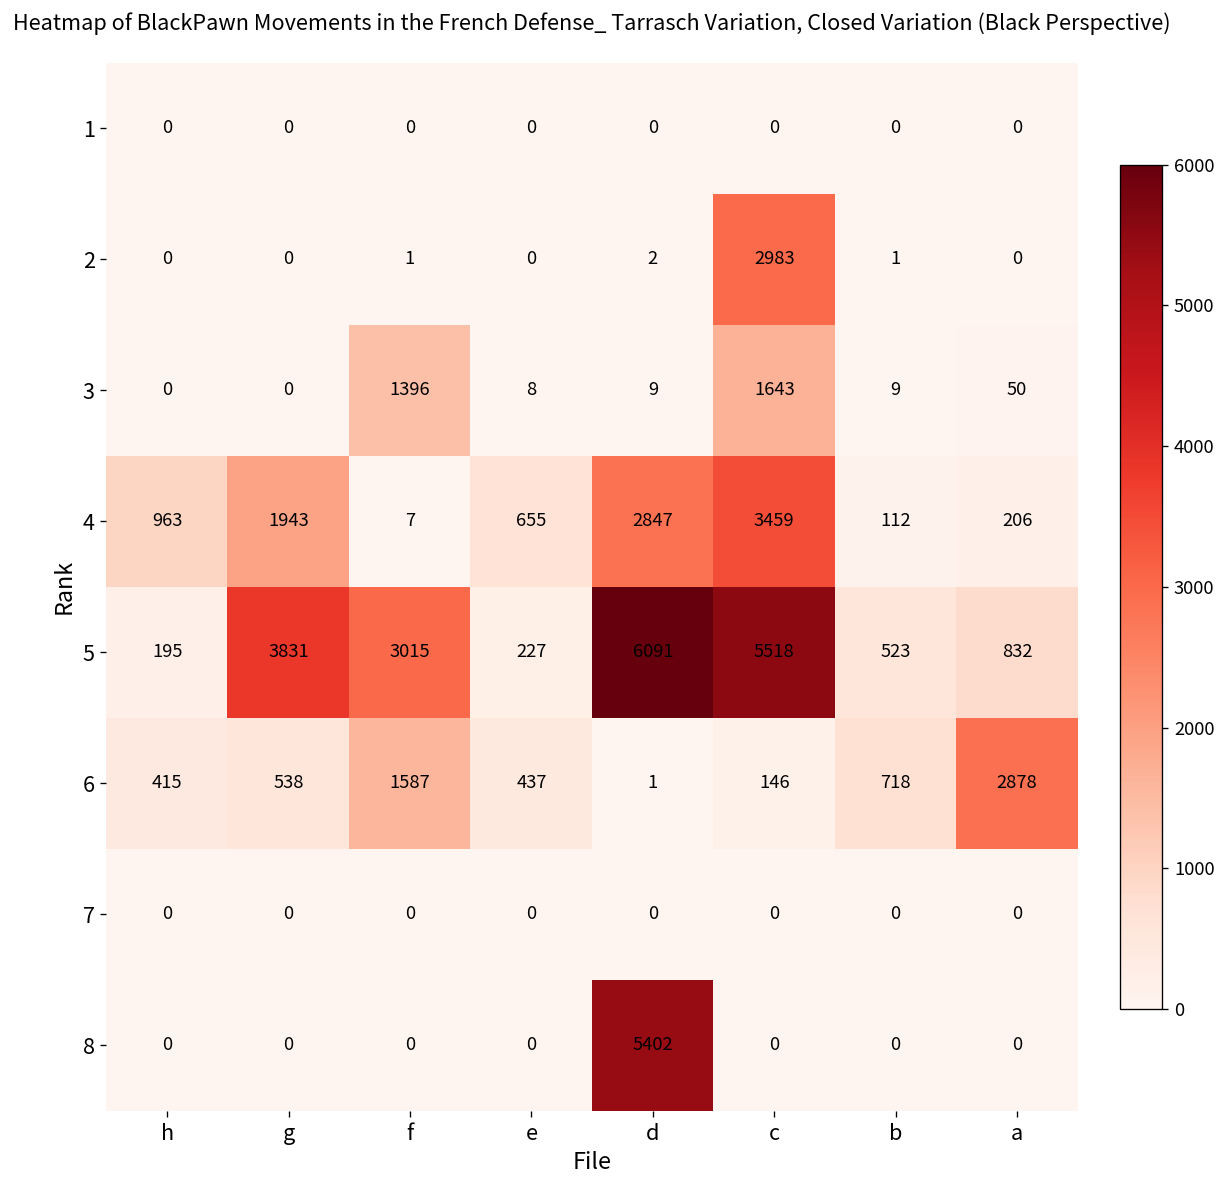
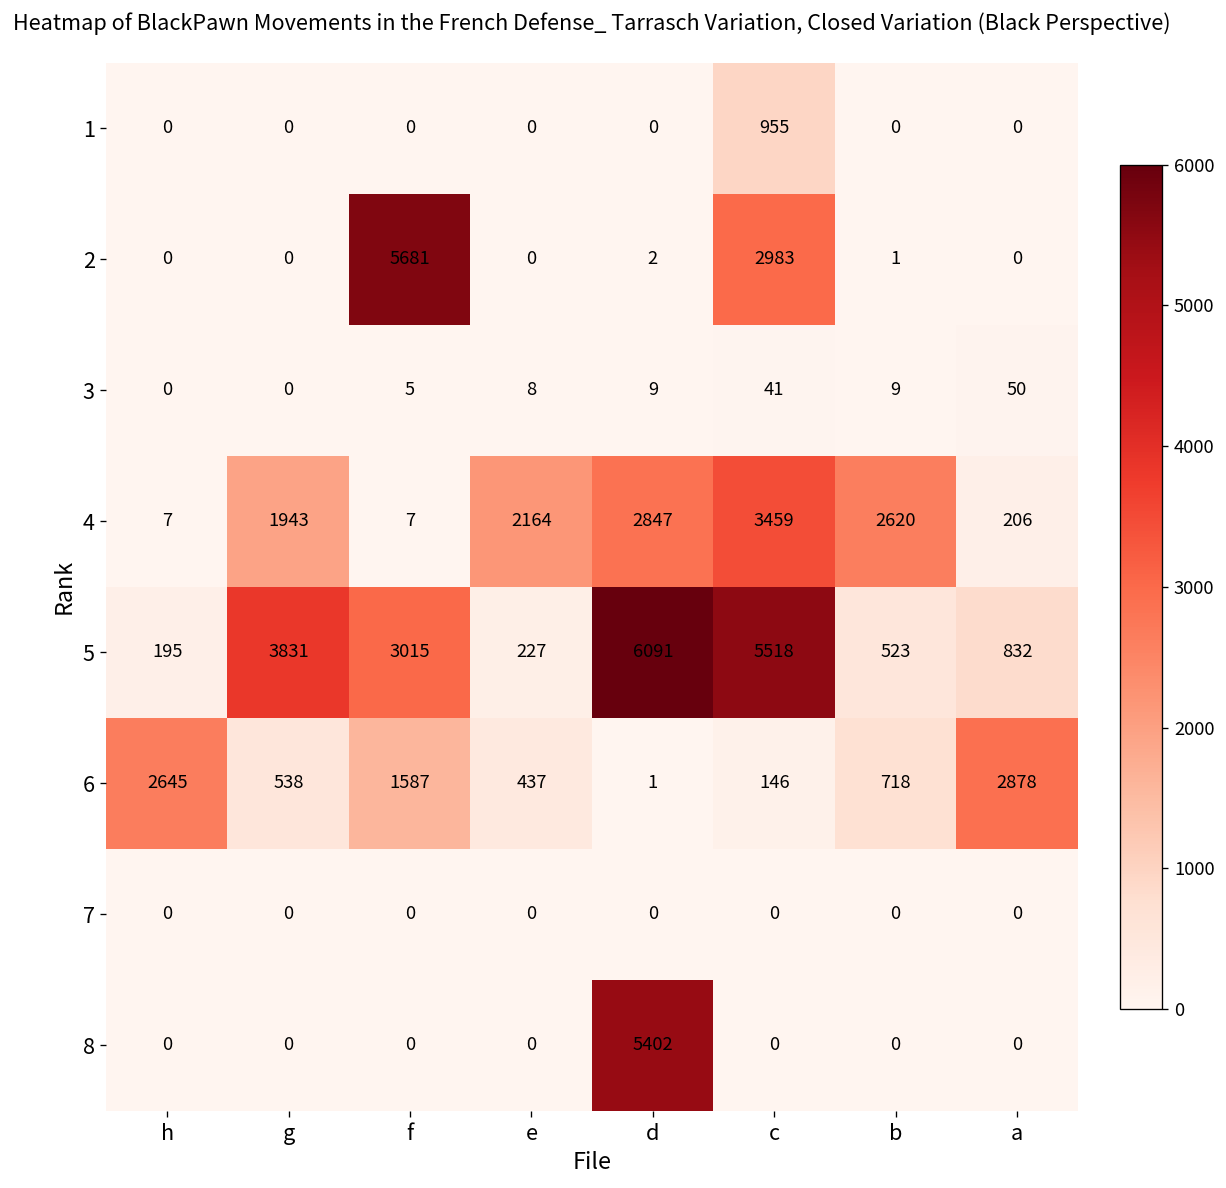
  {
    "1": {
      "h": 0,
      "g": 0,
      "f": 0,
      "e": 0,
      "d": 0,
-     "c": 0,
+     "c": 955,
      "b": 0,
      "a": 0
    },
    "2": {
      "h": 0,
      "g": 0,
-     "f": 1,
+     "f": 5681,
      "e": 0,
      "d": 2,
      "c": 2983,
      "b": 1,
      "a": 0
    },
    "3": {
      "h": 0,
      "g": 0,
-     "f": 1396,
+     "f": 5,
      "e": 8,
      "d": 9,
-     "c": 1643,
+     "c": 41,
      "b": 9,
      "a": 50
    },
    "4": {
-     "h": 963,
+     "h": 7,
      "g": 1943,
      "f": 7,
-     "e": 655,
+     "e": 2164,
      "d": 2847,
      "c": 3459,
-     "b": 112,
+     "b": 2620,
      "a": 206
    },
    "5": {
      "h": 195,
      "g": 3831,
      "f": 3015,
      "e": 227,
      "d": 6091,
      "c": 5518,
      "b": 523,
      "a": 832
    },
    "6": {
-     "h": 415,
+     "h": 2645,
      "g": 538,
      "f": 1587,
      "e": 437,
      "d": 1,
      "c": 146,
      "b": 718,
      "a": 2878
    },
    "7": {
      "h": 0,
      "g": 0,
      "f": 0,
      "e": 0,
      "d": 0,
      "c": 0,
      "b": 0,
      "a": 0
    },
    "8": {
      "h": 0,
      "g": 0,
      "f": 0,
      "e": 0,
      "d": 5402,
      "c": 0,
      "b": 0,
      "a": 0
    }
  }
